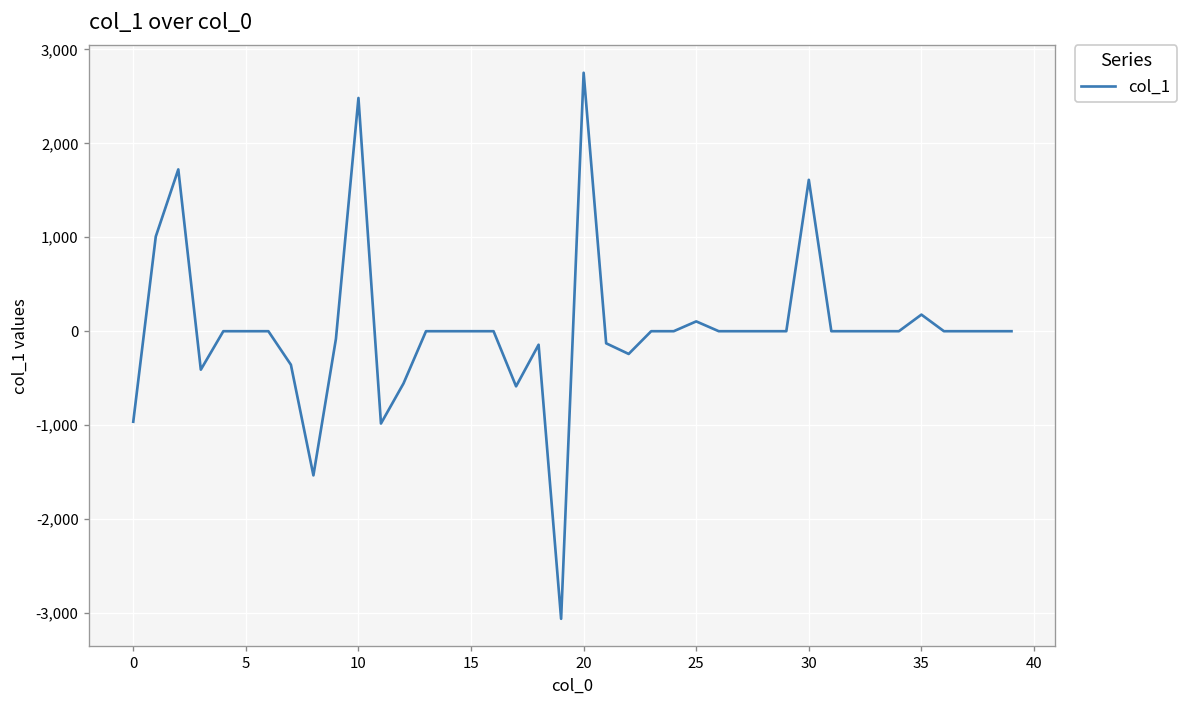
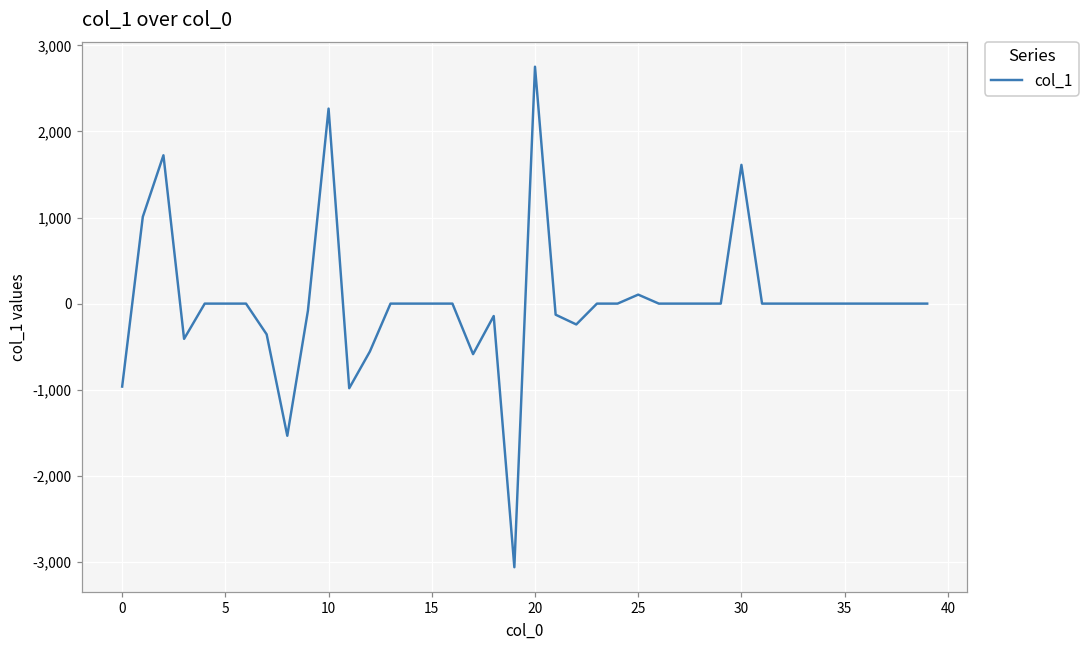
  {
    "0": "-1,000",
    "5": "0",
-   "10": "2,500",
+   "10": "2,300",
    "15": "0",
    "20": "2,800",
    "25": "100",
    "30": "1,600",
-   "35": "200"
+   "35": "0"
  }
